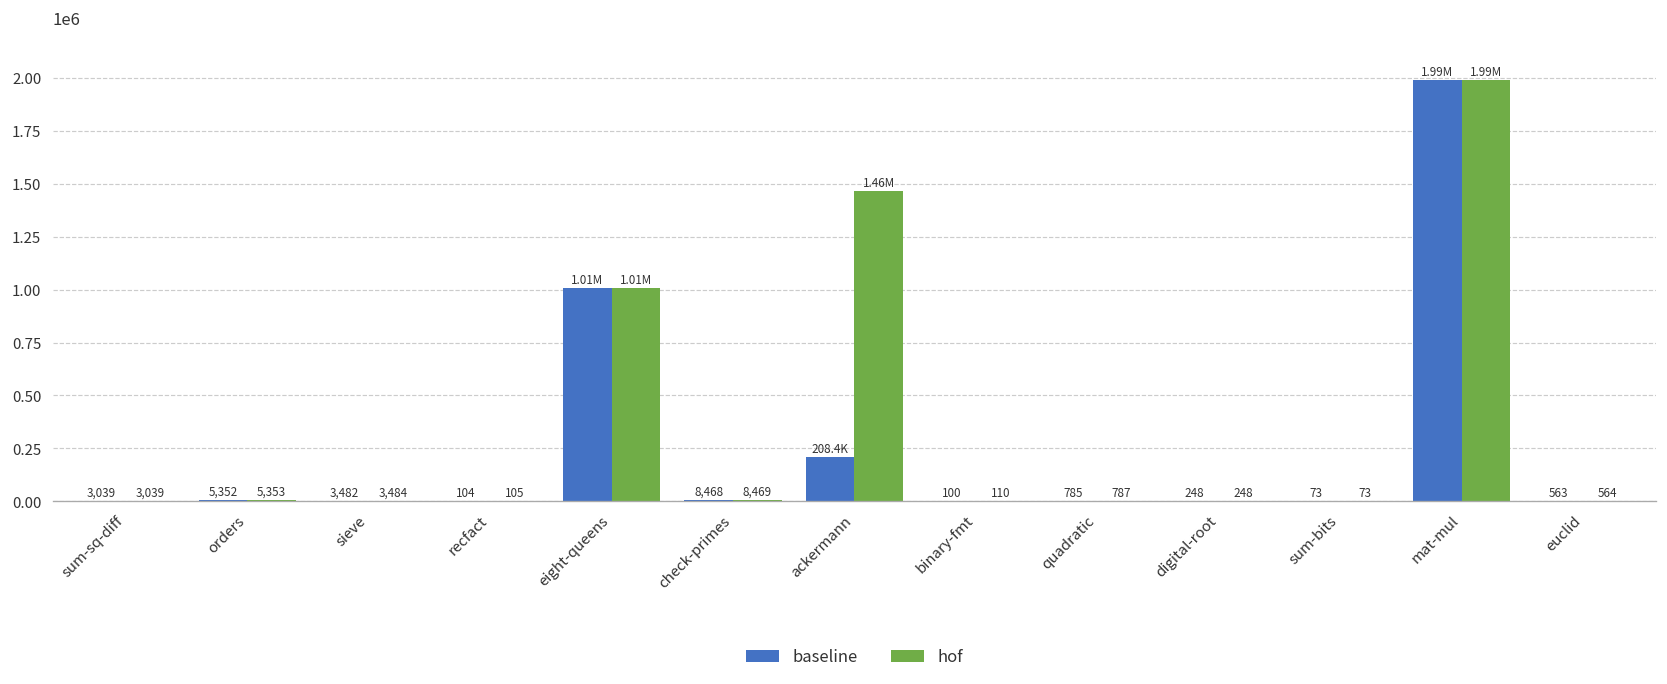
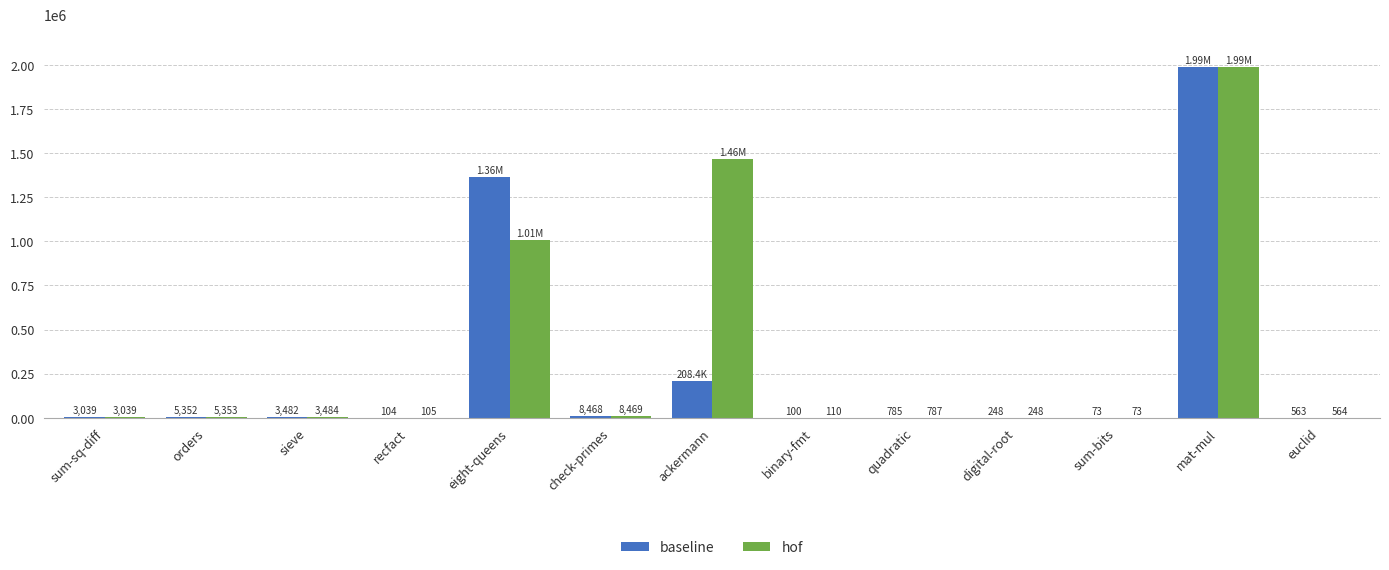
  {
    "baseline": {
      "sum-sq-diff": "3,039",
      "orders": "5,352",
      "sieve": "3,482",
      "recfact": "104",
-     "eight-queens": "1.01M",
+     "eight-queens": "1.36M",
      "check-primes": "8,468",
      "ackermann": "208.4K",
      "binary-fmt": "100",
      "quadratic": "785",
      "digital-root": "248",
      "sum-bits": "73",
      "mat-mul": "1.99M",
      "euclid": "563"
    },
    "hof": {
      "sum-sq-diff": "3,039",
      "orders": "5,353",
      "sieve": "3,484",
      "recfact": "105",
      "eight-queens": "1.01M",
      "check-primes": "8,469",
      "ackermann": "1.46M",
      "binary-fmt": "110",
      "quadratic": "787",
      "digital-root": "248",
      "sum-bits": "73",
      "mat-mul": "1.99M",
      "euclid": "564"
    }
  }
